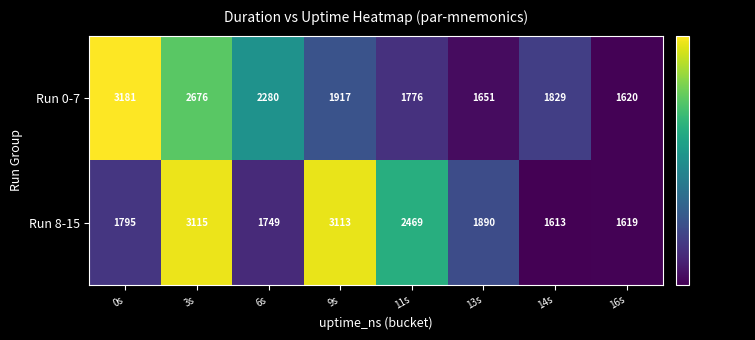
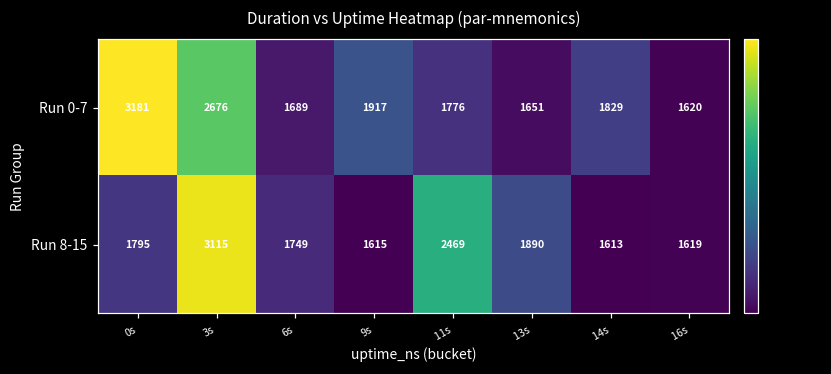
  {
    "Run 0-7": {
      "0s": 3181,
      "3s": 2676,
-     "6s": 2280,
+     "6s": 1689,
      "9s": 1917,
      "11s": 1776,
      "13s": 1651,
      "14s": 1829,
      "16s": 1620
    },
    "Run 8-15": {
      "0s": 1795,
      "3s": 3115,
      "6s": 1749,
-     "9s": 3113,
+     "9s": 1615,
      "11s": 2469,
      "13s": 1890,
      "14s": 1613,
      "16s": 1619
    }
  }
